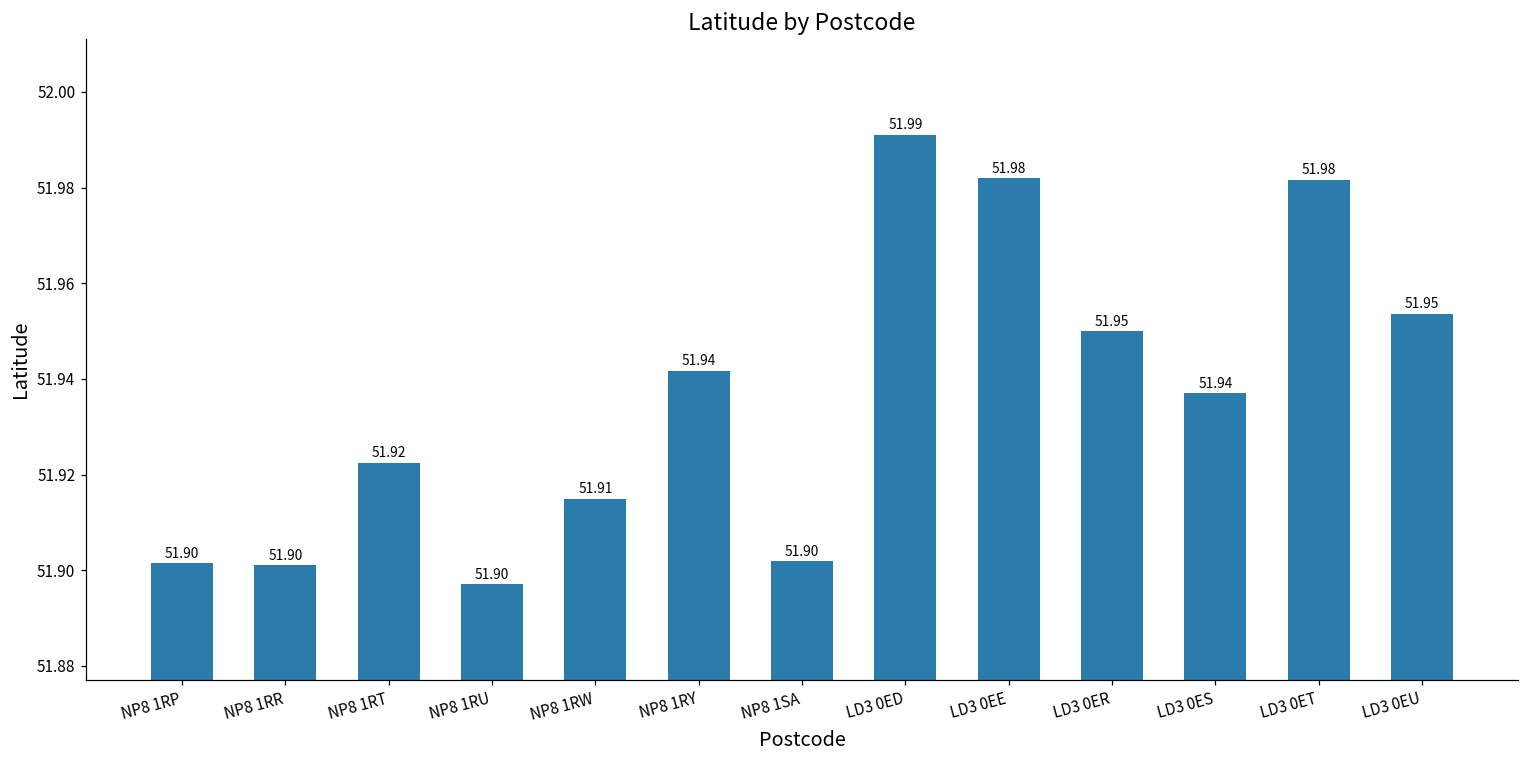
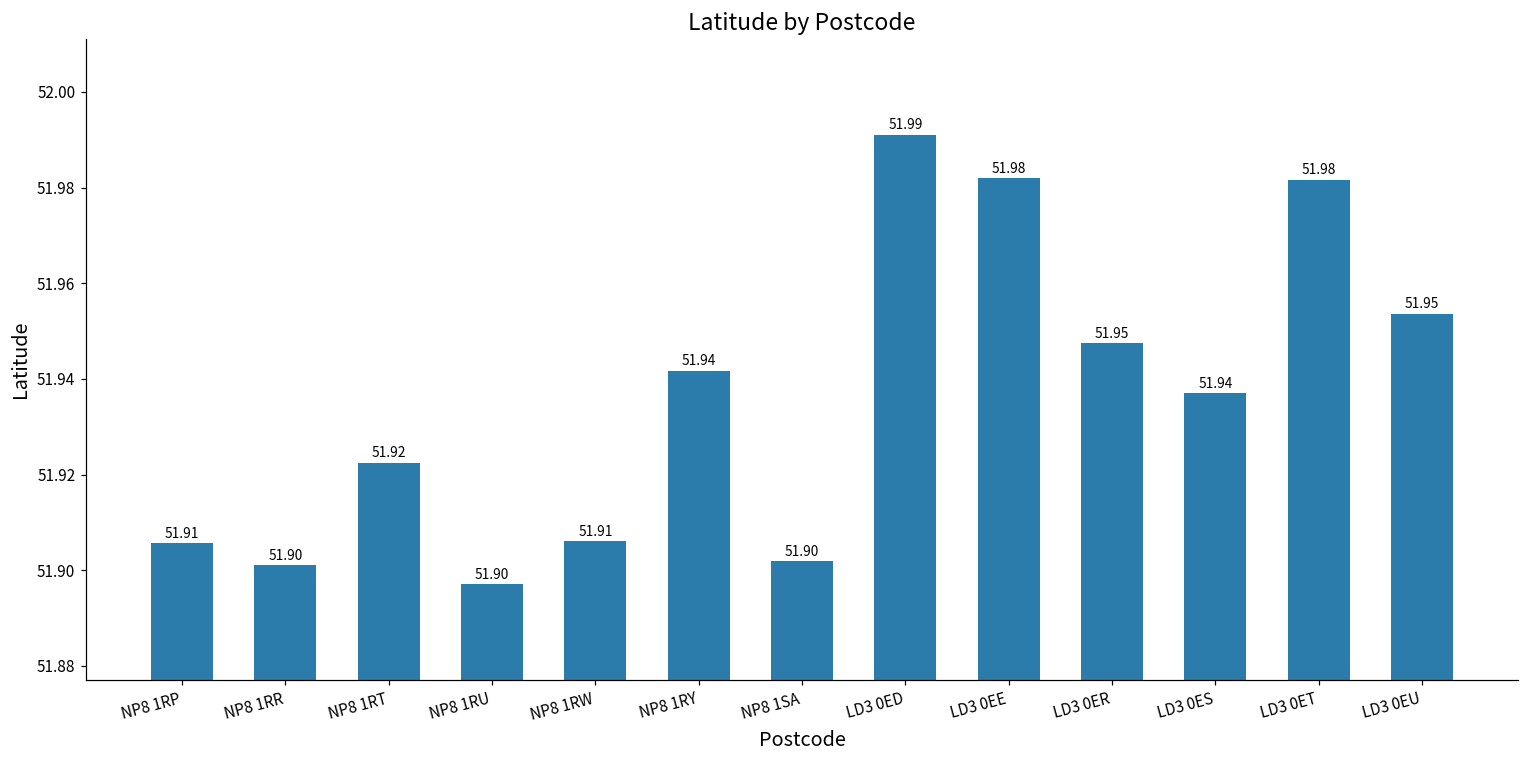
  {
-   "NP8 1RP": 51.90,
+   "NP8 1RP": 51.91,
    "NP8 1RR": 51.90,
    "NP8 1RT": 51.92,
    "NP8 1RU": 51.90,
-   "NP8 1RW": 51.915,
+   "NP8 1RW": 51.906,
    "NP8 1RY": 51.94,
    "NP8 1SA": 51.90,
    "LD3 0ED": 51.99,
    "LD3 0EE": 51.98,
-   "LD3 0ER": 51.950,
+   "LD3 0ER": 51.947,
    "LD3 0ES": 51.94,
    "LD3 0ET": 51.98,
    "LD3 0EU": 51.95
  }
